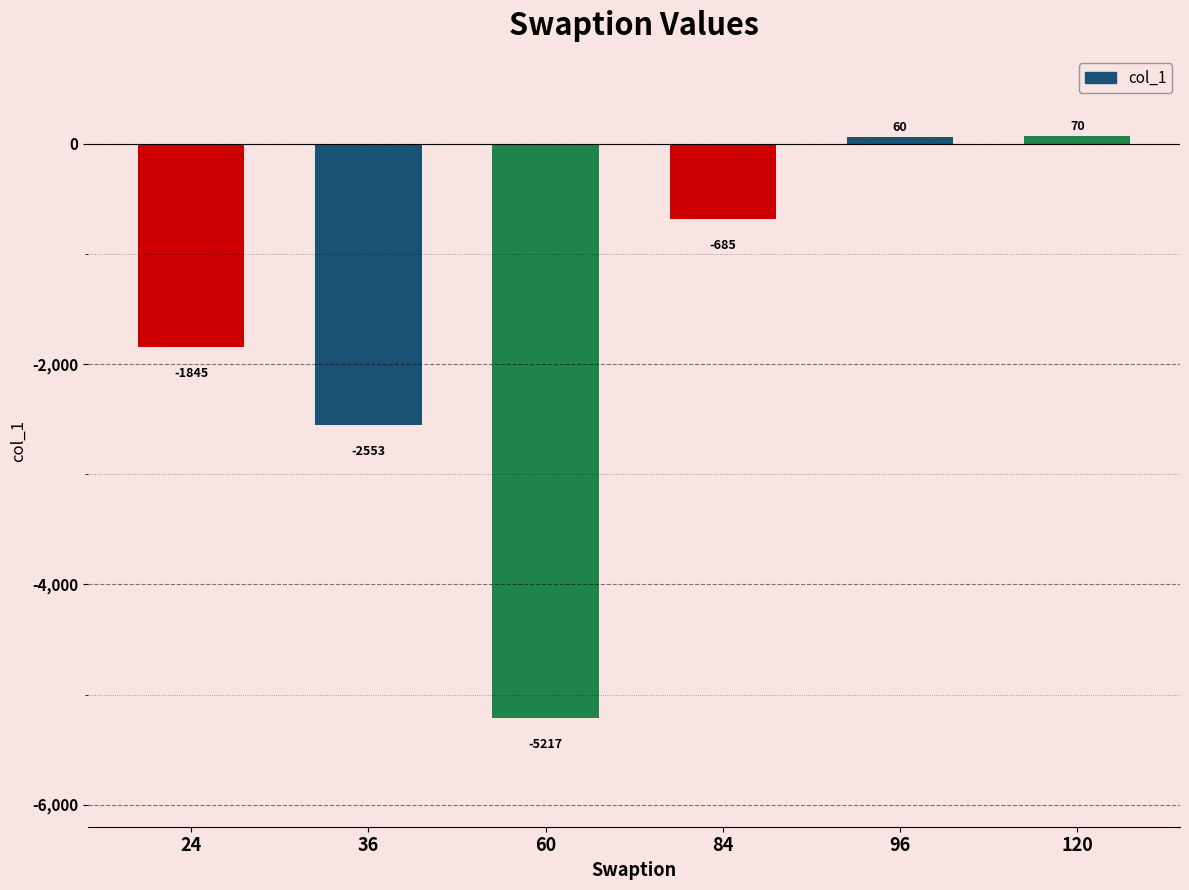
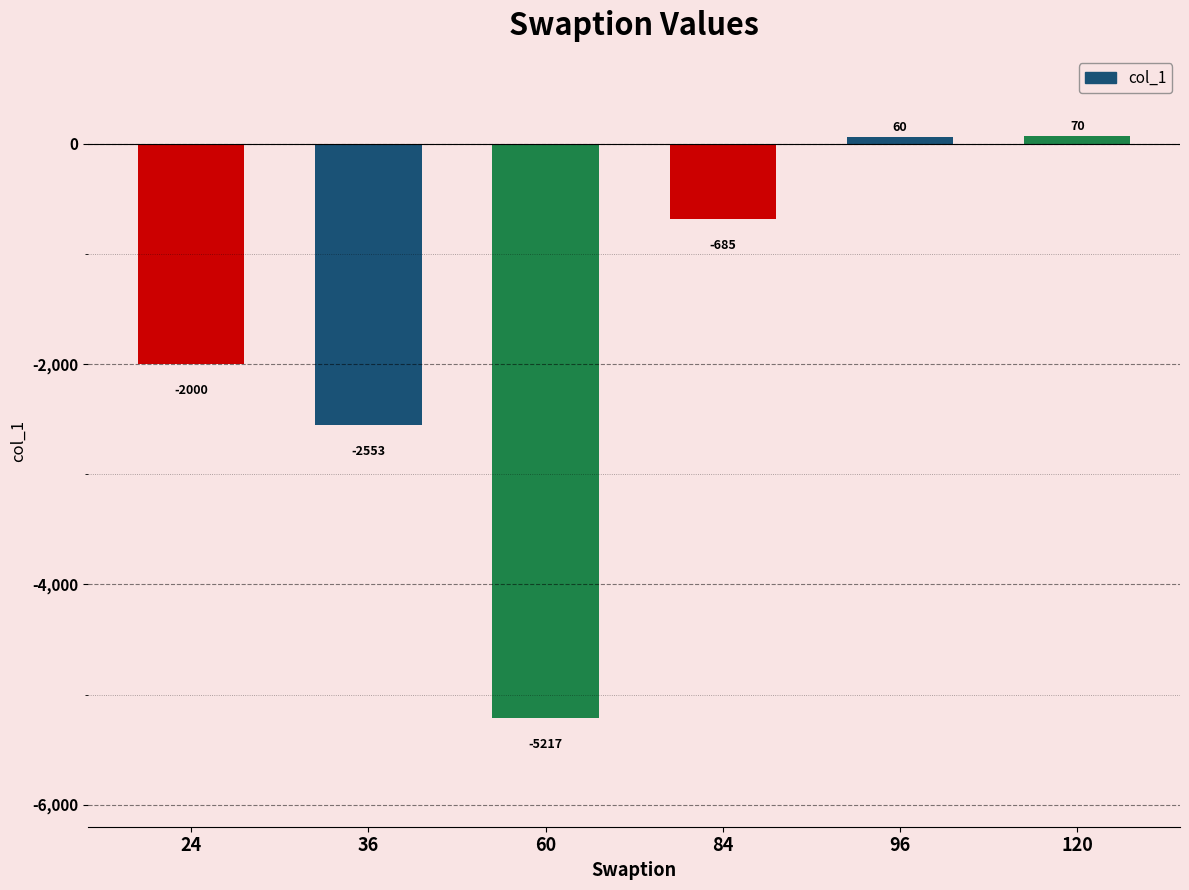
  {
-   "24": -1845,
+   "24": -2000,
    "36": -2553,
    "60": -5217,
    "84": -685,
    "96": 60,
    "120": 70
  }
